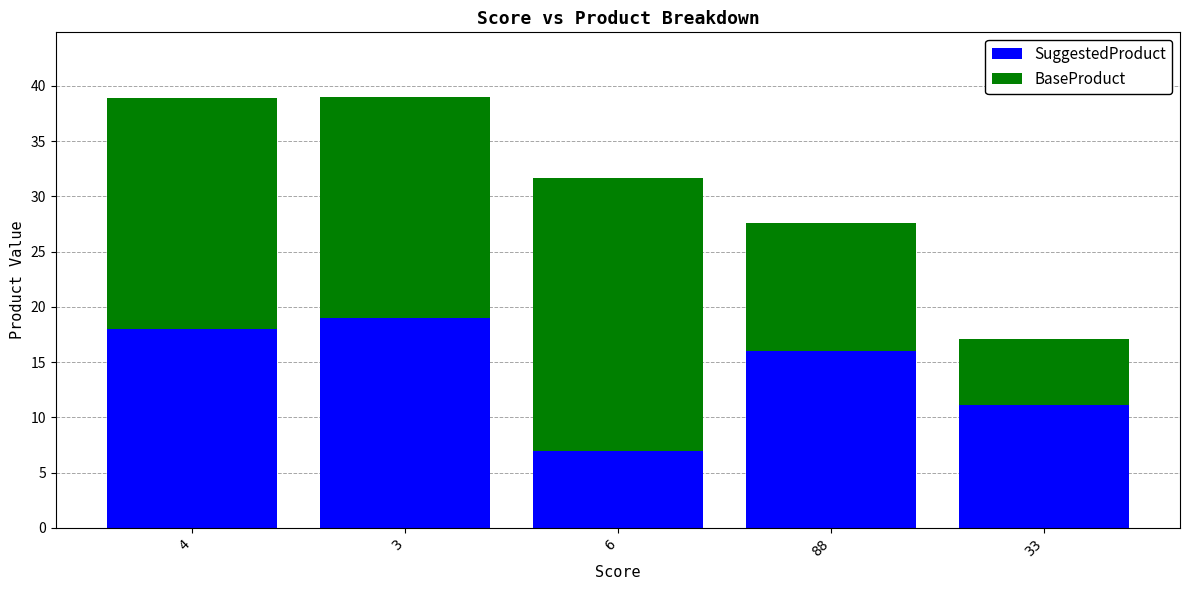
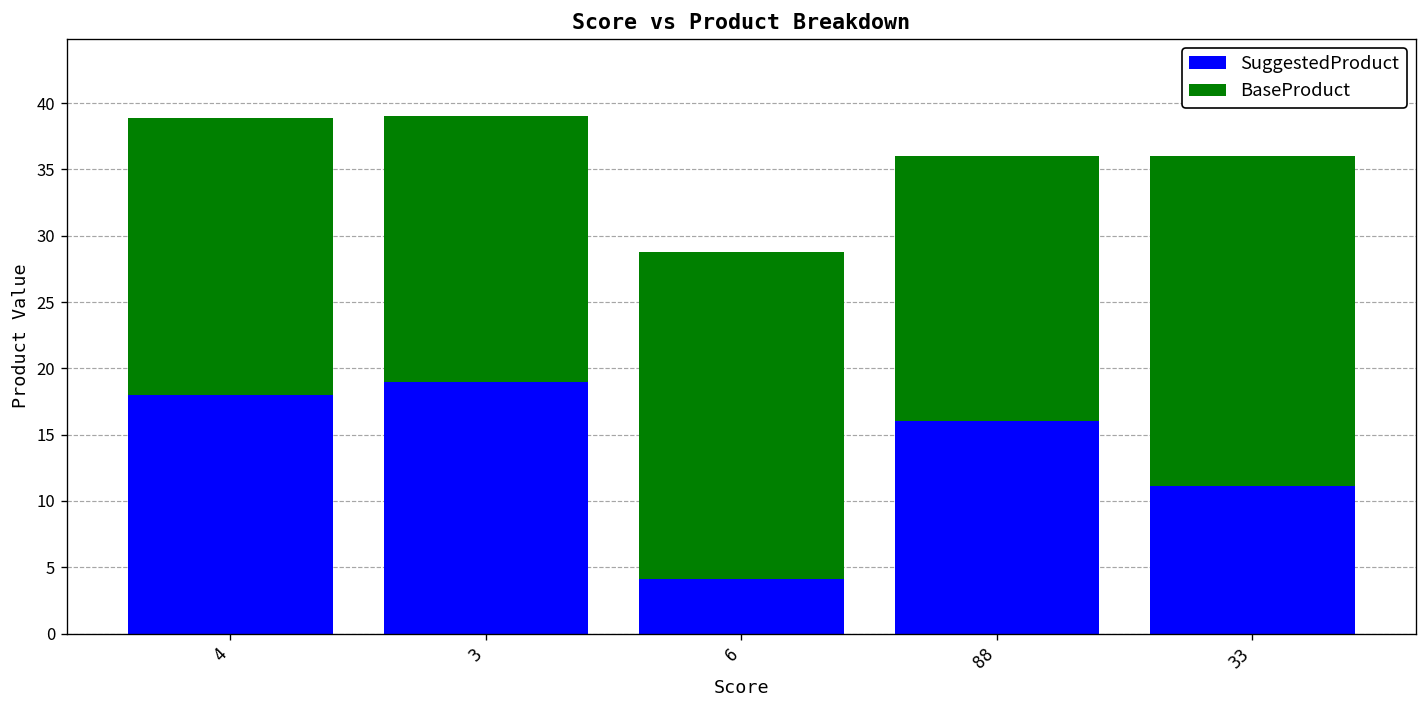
  {
    "SuggestedProduct": {
      "4": 18.0,
      "3": 19.0,
-     "6": 7.0,
+     "6": 4.1,
      "88": 16.0,
      "33": 11.1
    },
    "BaseProduct": {
      "4": 20.9,
      "3": 20.0,
      "6": 24.7,
-     "88": 11.6,
-     "33": 6.0
+     "88": 20.0,
+     "33": 24.9
    }
  }
